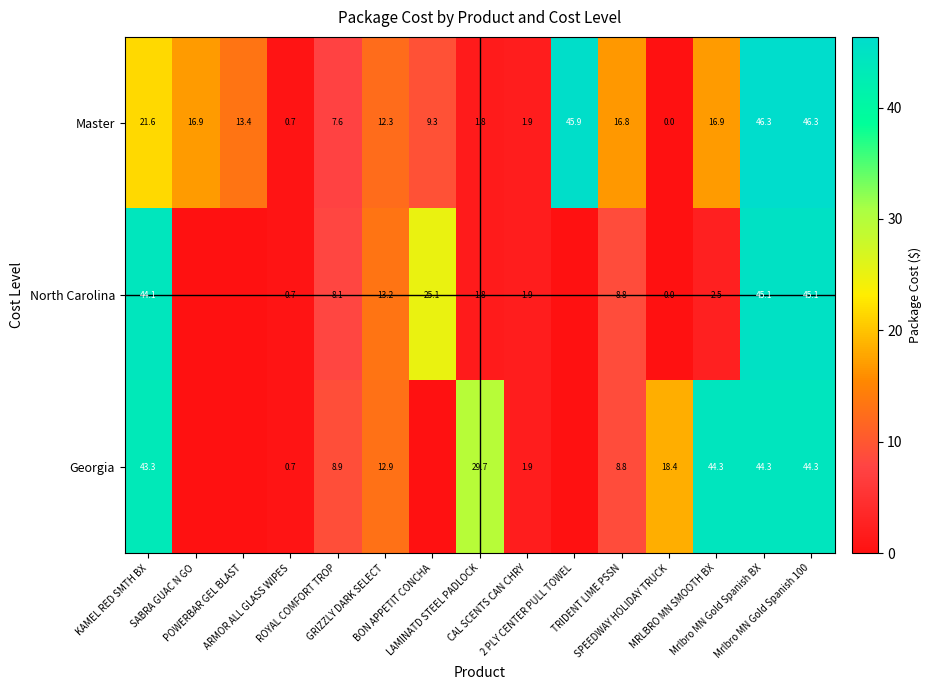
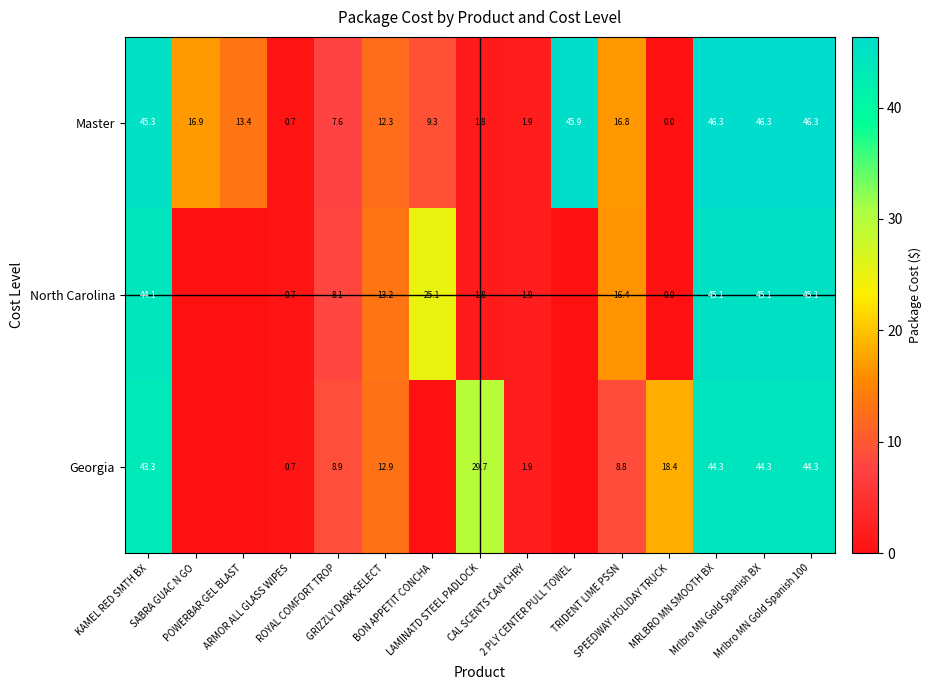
  {
    "Master": {
-     "KAMEL RED SMTH BX": 21.6,
+     "KAMEL RED SMTH BX": 45.3,
      "SABRA GUAC N GO": 16.9,
      "POWERBAR GEL BLAST": 13.4,
      "ARMOR ALL GLASS WIPES": 0.7,
      "ROYAL COMFORT TROP": 7.6,
      "GRIZZLY DARK SELECT": 12.3,
      "BON APPETIT CONCHA": 9.3,
      "LAMINATD STEEL PADLOCK": 1.8,
      "CAL SCENTS CAN CHRY": 1.9,
      "2 PLY CENTER PULL TOWEL": 45.9,
      "TRIDENT LIME PSSN": 16.8,
      "SPEEDWAY HOLIDAY TRUCK": 0.0,
-     "MRLBRO MN SMOOTH BX": 16.9,
+     "MRLBRO MN SMOOTH BX": 46.3,
      "Mrlbro MN Gold Spanish BX": 46.3,
      "Mrlbro MN Gold Spanish 100": 46.3
    },
    "North Carolina": {
      "KAMEL RED SMTH BX": 44.1,
      "ARMOR ALL GLASS WIPES": 0.7,
      "ROYAL COMFORT TROP": 8.1,
      "GRIZZLY DARK SELECT": 13.2,
      "BON APPETIT CONCHA": 25.1,
      "LAMINATD STEEL PADLOCK": 1.8,
      "CAL SCENTS CAN CHRY": 1.9,
-     "TRIDENT LIME PSSN": 8.8,
+     "TRIDENT LIME PSSN": 16.4,
      "SPEEDWAY HOLIDAY TRUCK": 0.0,
-     "MRLBRO MN SMOOTH BX": 2.5,
+     "MRLBRO MN SMOOTH BX": 45.1,
      "Mrlbro MN Gold Spanish BX": 45.1,
      "Mrlbro MN Gold Spanish 100": 45.1
    },
    "Georgia": {
      "KAMEL RED SMTH BX": 43.3,
      "ARMOR ALL GLASS WIPES": 0.7,
      "ROYAL COMFORT TROP": 8.9,
      "GRIZZLY DARK SELECT": 12.9,
      "LAMINATD STEEL PADLOCK": 29.7,
      "CAL SCENTS CAN CHRY": 1.9,
      "TRIDENT LIME PSSN": 8.8,
      "SPEEDWAY HOLIDAY TRUCK": 18.4,
      "MRLBRO MN SMOOTH BX": 44.3,
      "Mrlbro MN Gold Spanish BX": 44.3,
      "Mrlbro MN Gold Spanish 100": 44.3
    }
  }
